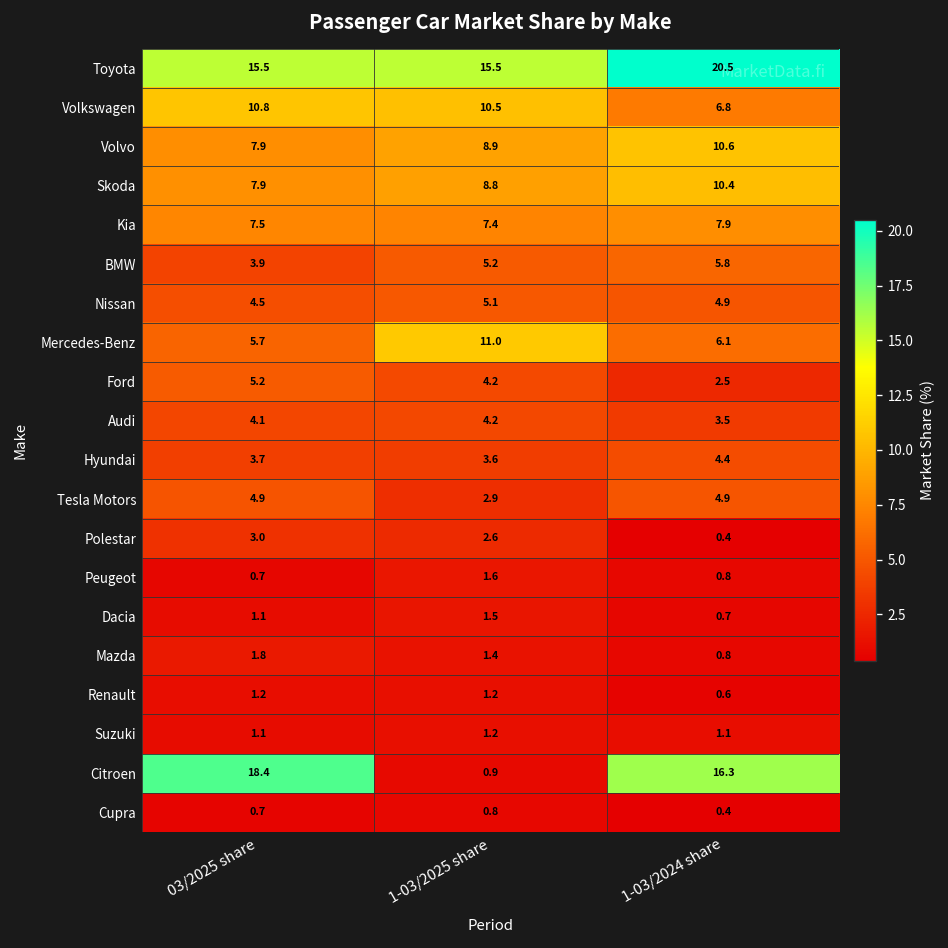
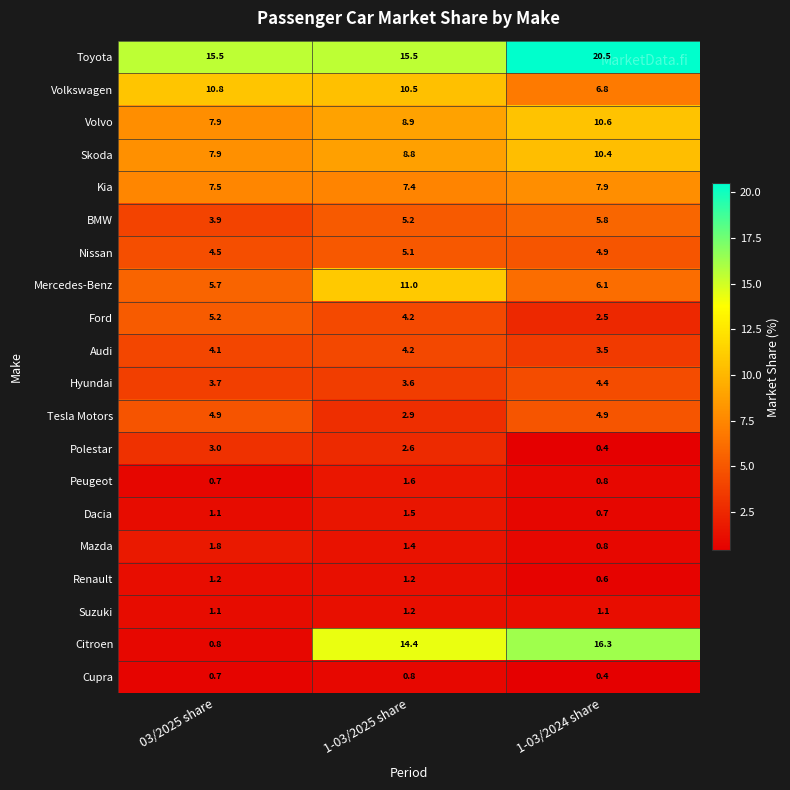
  {
    "Toyota": {
      "03/2025 share": 15.5,
      "1-03/2025 share": 15.5
    },
    "Volkswagen": {
      "03/2025 share": 10.8,
      "1-03/2025 share": 10.5,
      "1-03/2024 share": 6.8
    },
    "Volvo": {
      "03/2025 share": 7.9,
      "1-03/2025 share": 8.9,
      "1-03/2024 share": 10.6
    },
    "Skoda": {
      "03/2025 share": 7.9,
      "1-03/2025 share": 8.8,
      "1-03/2024 share": 10.4
    },
    "Kia": {
      "03/2025 share": 7.5,
      "1-03/2025 share": 7.4,
      "1-03/2024 share": 7.9
    },
    "BMW": {
      "03/2025 share": 3.9,
      "1-03/2025 share": 5.2,
      "1-03/2024 share": 5.8
    },
    "Nissan": {
      "03/2025 share": 4.5,
      "1-03/2025 share": 5.1,
      "1-03/2024 share": 4.9
    },
    "Mercedes-Benz": {
      "03/2025 share": 5.7,
      "1-03/2025 share": 11.0,
      "1-03/2024 share": 6.1
    },
    "Ford": {
      "03/2025 share": 5.2,
      "1-03/2025 share": 4.2,
      "1-03/2024 share": 2.5
    },
    "Audi": {
      "03/2025 share": 4.1,
      "1-03/2025 share": 4.2,
      "1-03/2024 share": 3.5
    },
    "Hyundai": {
      "03/2025 share": 3.7,
      "1-03/2025 share": 3.6,
      "1-03/2024 share": 4.4
    },
    "Tesla Motors": {
      "03/2025 share": 4.9,
      "1-03/2025 share": 2.9,
      "1-03/2024 share": 4.9
    },
    "Polestar": {
      "03/2025 share": 3.0,
      "1-03/2025 share": 2.6,
      "1-03/2024 share": 0.4
    },
    "Peugeot": {
      "03/2025 share": 0.7,
      "1-03/2025 share": 1.6,
      "1-03/2024 share": 0.8
    },
    "Dacia": {
      "03/2025 share": 1.1,
      "1-03/2025 share": 1.5,
      "1-03/2024 share": 0.7
    },
    "Mazda": {
      "03/2025 share": 1.8,
      "1-03/2025 share": 1.4,
      "1-03/2024 share": 0.8
    },
    "Renault": {
      "03/2025 share": 1.2,
      "1-03/2025 share": 1.2,
      "1-03/2024 share": 0.6
    },
    "Suzuki": {
      "03/2025 share": 1.1,
      "1-03/2025 share": 1.2,
      "1-03/2024 share": 1.1
    },
    "Citroen": {
-     "03/2025 share": 18.4,
-     "1-03/2025 share": 0.9,
+     "03/2025 share": 0.8,
+     "1-03/2025 share": 14.4,
      "1-03/2024 share": 16.3
    },
    "Cupra": {
      "03/2025 share": 0.7,
      "1-03/2025 share": 0.8,
      "1-03/2024 share": 0.4
    }
  }
